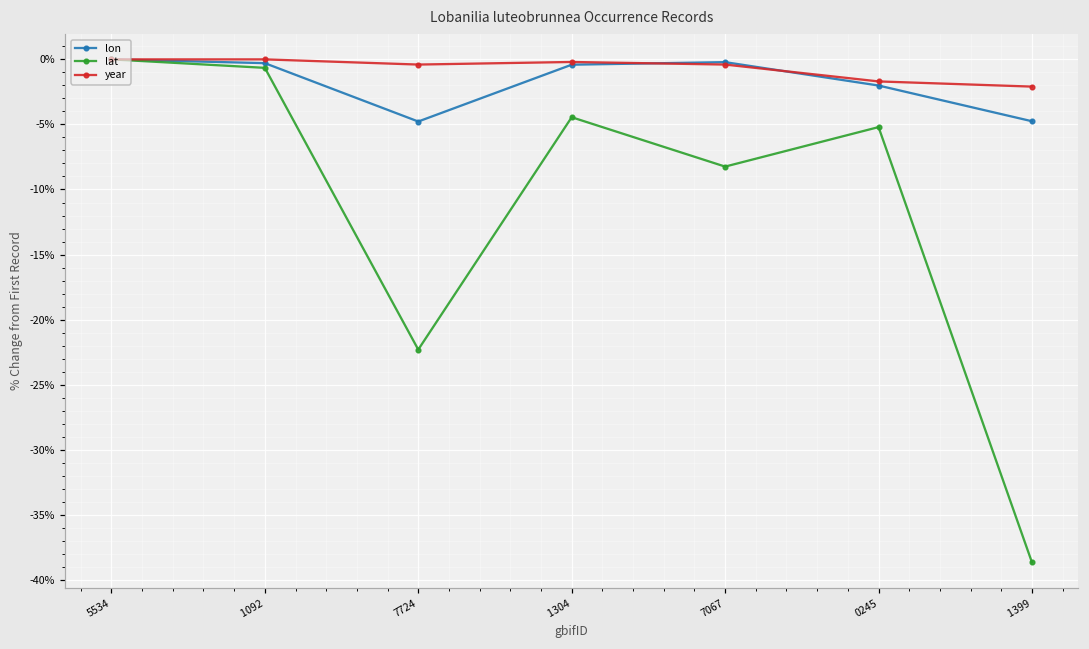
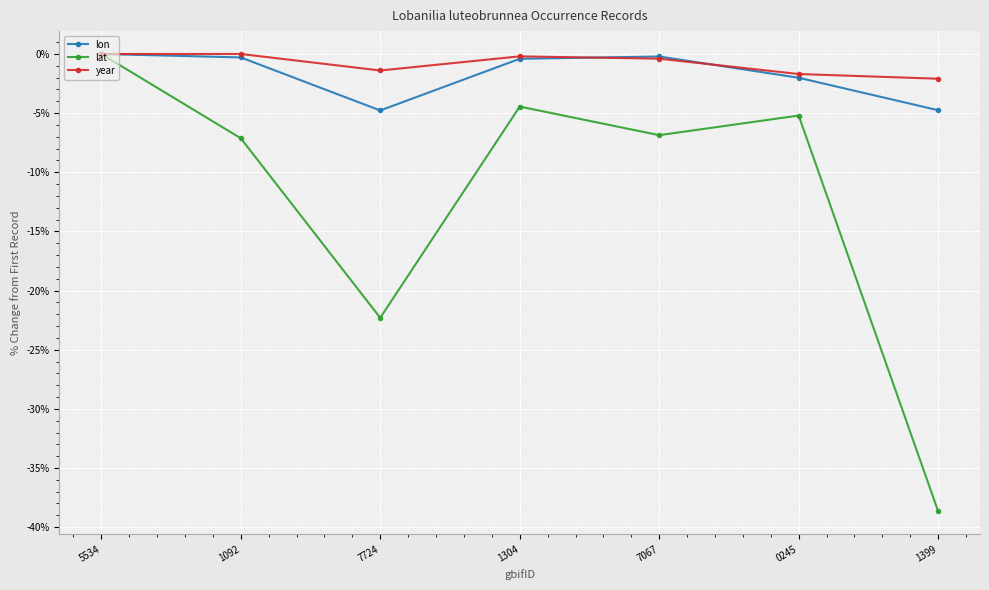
  {
    "lon": {
      "1092": "-0.3%",
      "7724": "-4.8%",
      "0245": "-2.0%",
      "1399": "-4.8%"
    },
    "lat": {
-     "1092": "-0.7%",
+     "1092": "-7.1%",
      "7724": "-22.3%",
      "1304": "-4.4%",
-     "7067": "-8.2%",
+     "7067": "-6.9%",
      "0245": "-5.2%",
      "1399": "-38.7%"
    },
    "year": {
      "1092": "0.0%",
-     "7724": "-0.4%",
+     "7724": "-1.4%",
      "0245": "-1.7%",
      "1399": "-2.1%"
    }
  }
